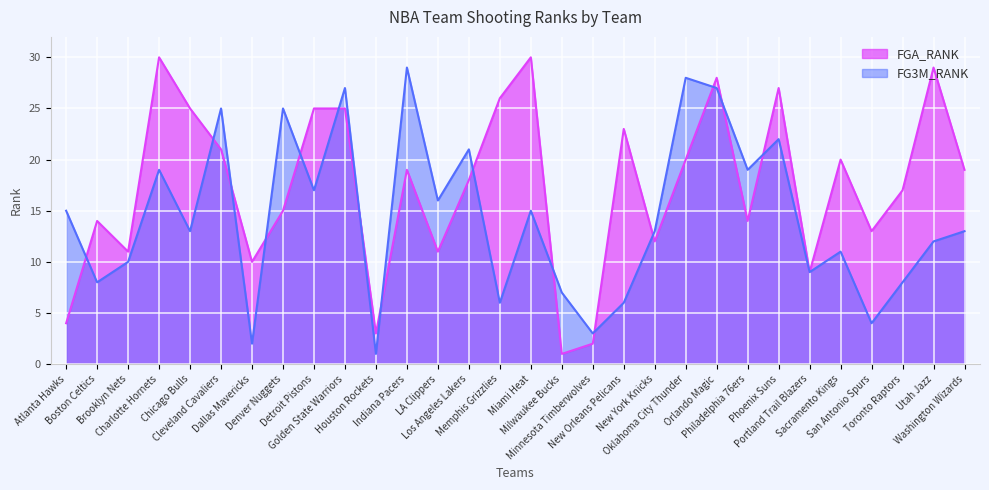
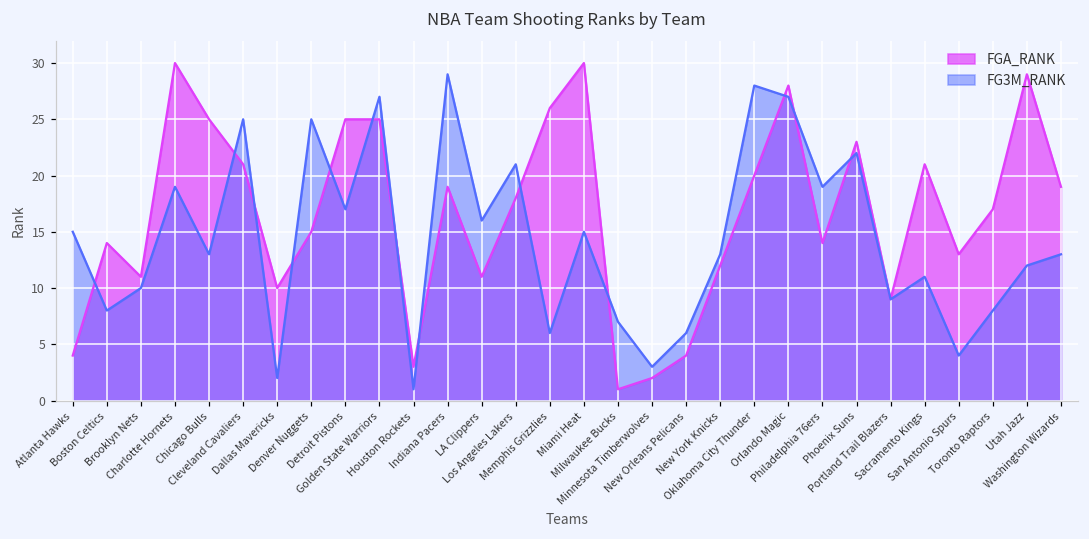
  {
    "FGA_RANK": {
      "Atlanta Hawks": 4,
      "Boston Celtics": 14,
      "Brooklyn Nets": 11,
      "Charlotte Hornets": 30,
      "Chicago Bulls": 25,
      "Cleveland Cavaliers": 21,
      "Dallas Mavericks": 10,
      "Denver Nuggets": 15,
      "Detroit Pistons": 25,
      "Golden State Warriors": 25,
      "Houston Rockets": 3,
      "Indiana Pacers": 19,
      "LA Clippers": 11,
      "Los Angeles Lakers": 18,
      "Memphis Grizzlies": 26,
      "Miami Heat": 30,
      "Milwaukee Bucks": 1,
      "Minnesota Timberwolves": 2,
-     "New Orleans Pelicans": 23,
+     "New Orleans Pelicans": 4,
      "New York Knicks": 12,
      "Oklahoma City Thunder": 20,
      "Orlando Magic": 28,
      "Philadelphia 76ers": 14,
-     "Phoenix Suns": 27,
-     "Sacramento Kings": 20,
+     "Phoenix Suns": 23,
+     "Sacramento Kings": 21,
      "San Antonio Spurs": 13,
      "Toronto Raptors": 17,
      "Utah Jazz": 29,
      "Washington Wizards": 19
    },
    "FG3M_RANK": {
      "Atlanta Hawks": 15,
      "Boston Celtics": 8,
      "Brooklyn Nets": 10,
      "Charlotte Hornets": 19,
      "Chicago Bulls": 13,
      "Cleveland Cavaliers": 25,
      "Dallas Mavericks": 2,
      "Denver Nuggets": 25,
      "Detroit Pistons": 17,
      "Golden State Warriors": 27,
      "Houston Rockets": 1,
      "Indiana Pacers": 29,
      "LA Clippers": 16,
      "Los Angeles Lakers": 21,
      "Memphis Grizzlies": 6,
      "Miami Heat": 15,
      "Milwaukee Bucks": 7,
      "Minnesota Timberwolves": 3,
      "New Orleans Pelicans": 6,
      "New York Knicks": 13,
      "Oklahoma City Thunder": 28,
      "Orlando Magic": 27,
      "Philadelphia 76ers": 19,
      "Phoenix Suns": 22,
      "Sacramento Kings": 11,
      "San Antonio Spurs": 4,
      "Toronto Raptors": 8,
      "Utah Jazz": 12,
      "Washington Wizards": 13
    }
  }
